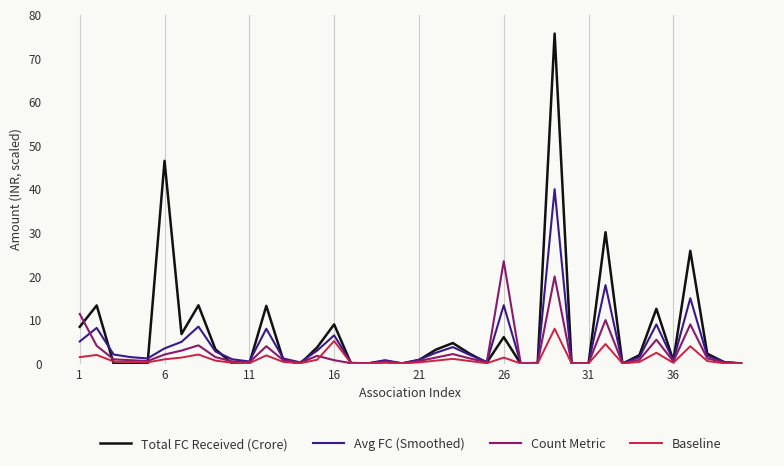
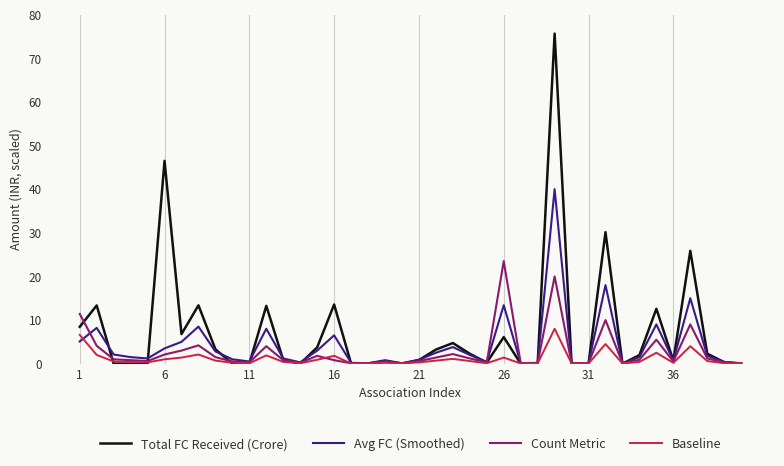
  {
    "Total FC Received (Crore)": {
      "1": 8,
      "6": 47,
-     "16": 9,
+     "16": 14,
      "26": 6
    },
    "Avg FC (Smoothed)": {
      "1": 5,
      "6": 4,
      "16": 7,
      "26": 13
    },
    "Count Metric": {
      "1": 11,
      "6": 2,
      "16": 1,
      "26": 24
    },
    "Baseline": {
-     "1": 2,
+     "1": 7,
      "6": 1,
-     "16": 5,
+     "16": 2,
      "26": 1
    }
  }
